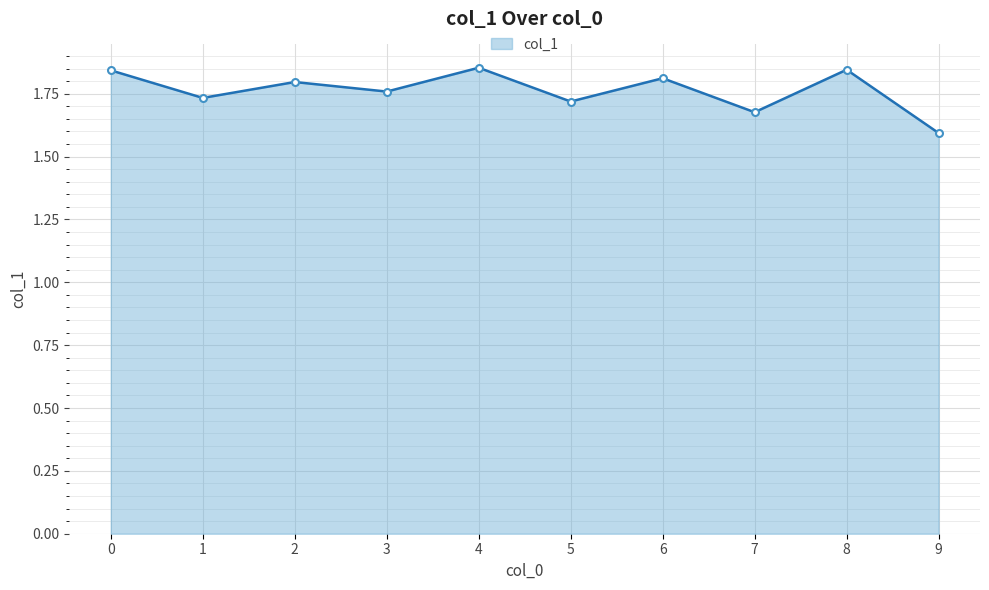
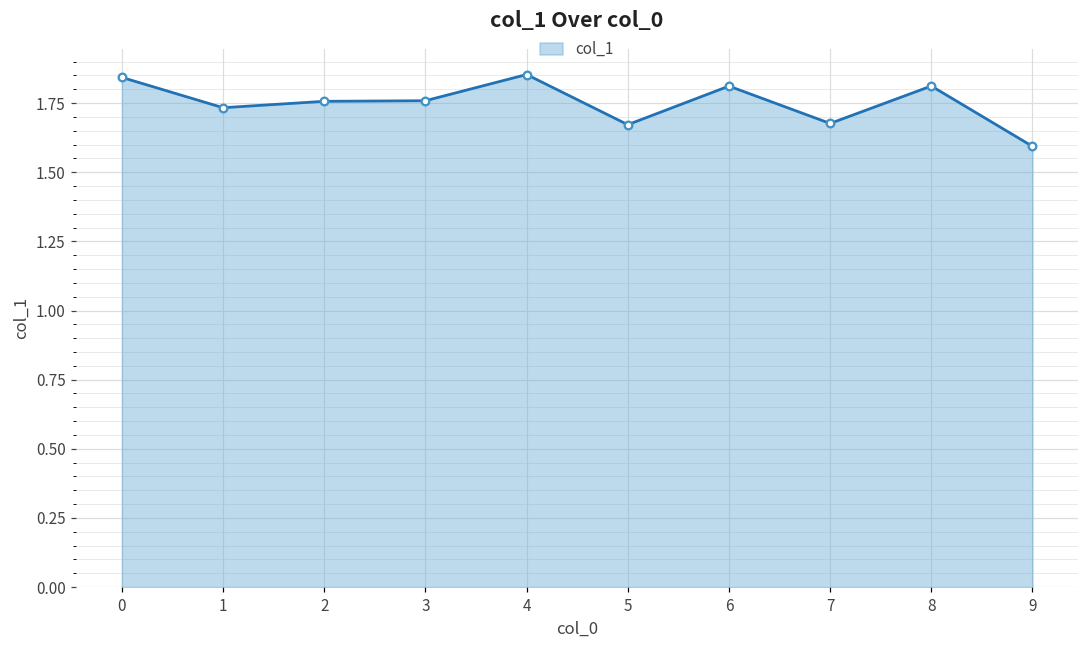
  {
    "0": 1.84,
    "1": 1.73,
-   "2": 1.80,
+   "2": 1.76,
    "3": 1.76,
    "4": 1.85,
-   "5": 1.72,
+   "5": 1.67,
    "6": 1.81,
    "7": 1.68,
-   "8": 1.85,
+   "8": 1.81,
    "9": 1.59
  }
